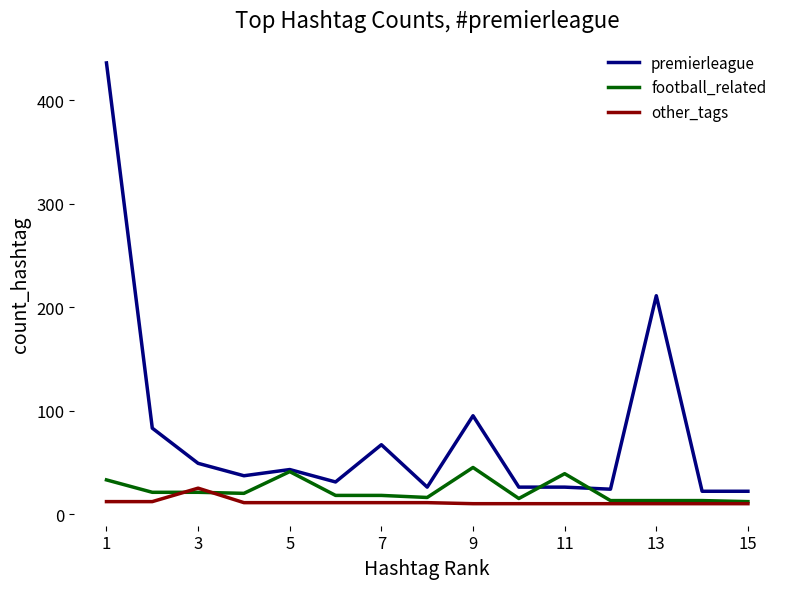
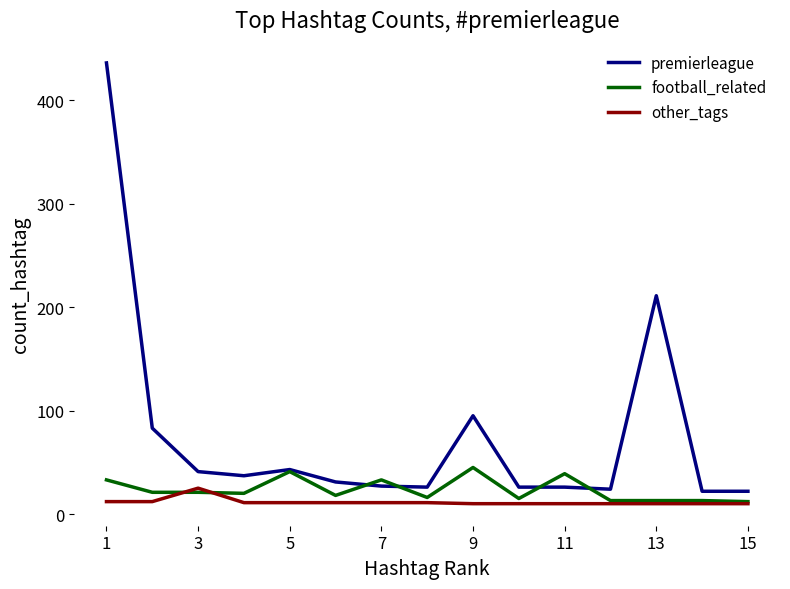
  {
    "premierleague": {
      "1": 436,
-     "3": 49,
-     "7": 67,
+     "3": 41,
+     "7": 27,
      "9": 95,
      "11": 26,
      "13": 211,
      "15": 22
    },
    "football_related": {
      "1": 33,
      "3": 21,
-     "7": 18,
+     "7": 33,
      "9": 45,
      "11": 39,
      "13": 13
    },
    "other_tags": {
      "1": 12,
      "3": 25,
      "5": 11,
      "7": 11,
      "9": 10,
      "11": 10,
      "13": 10
    }
  }
